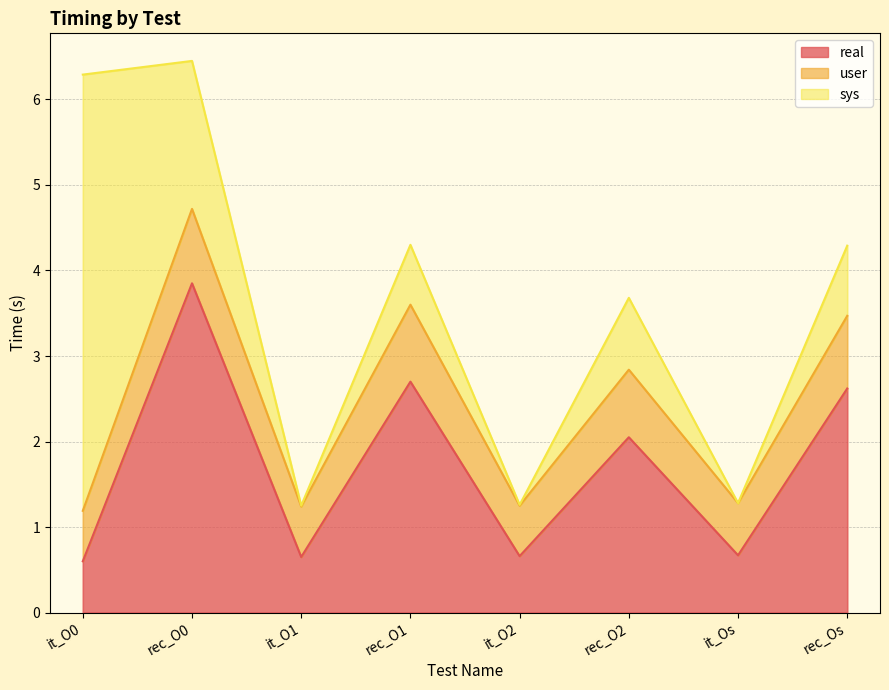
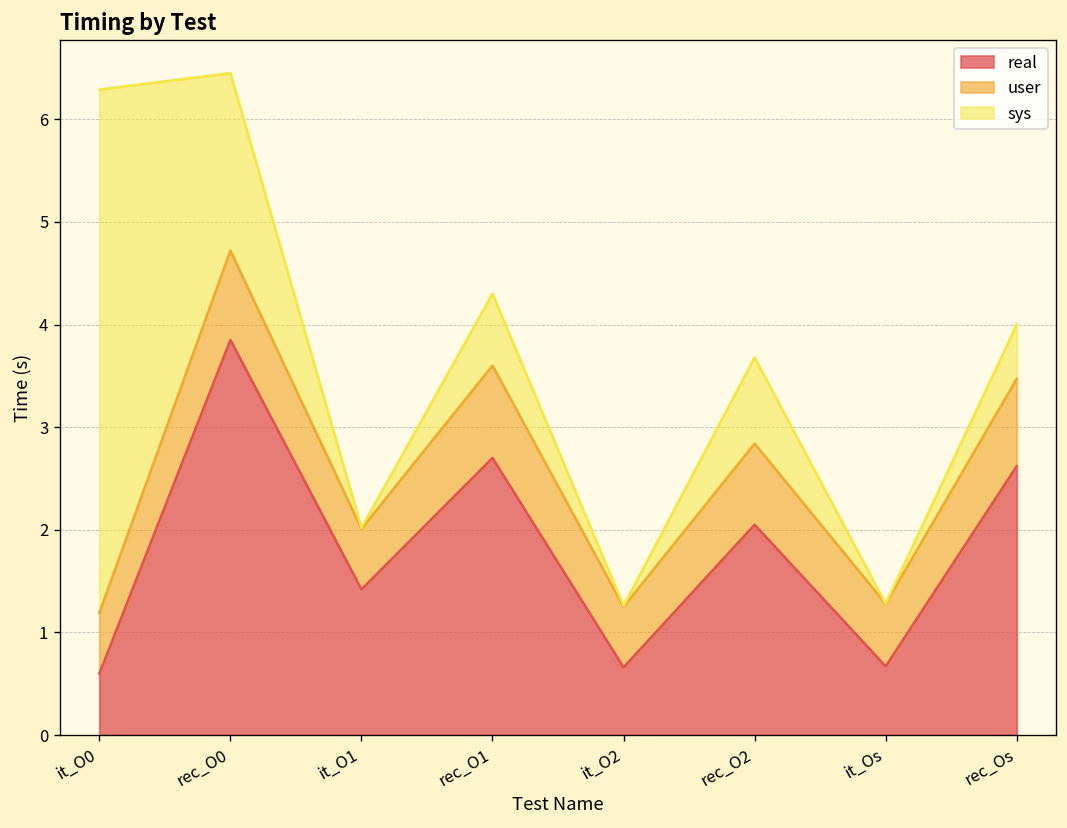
  {
    "real": {
      "it_O0": 0.6,
      "rec_O0": 3.9,
-     "it_O1": 0.7,
+     "it_O1": 1.4,
      "rec_O1": 2.7,
      "it_O2": 0.7,
      "rec_O2": 2.1,
      "it_Os": 0.7,
      "rec_Os": 2.6
    },
    "user": {
      "it_O0": 0.6,
      "rec_O0": 0.9,
      "rec_O1": 0.9,
      "rec_O2": 0.8,
      "rec_Os": 0.9
    },
    "sys": {
      "it_O0": 5.1,
      "rec_O0": 1.7,
      "rec_O1": 0.7,
      "rec_O2": 0.8,
-     "rec_Os": 0.8
+     "rec_Os": 0.5
    }
  }
